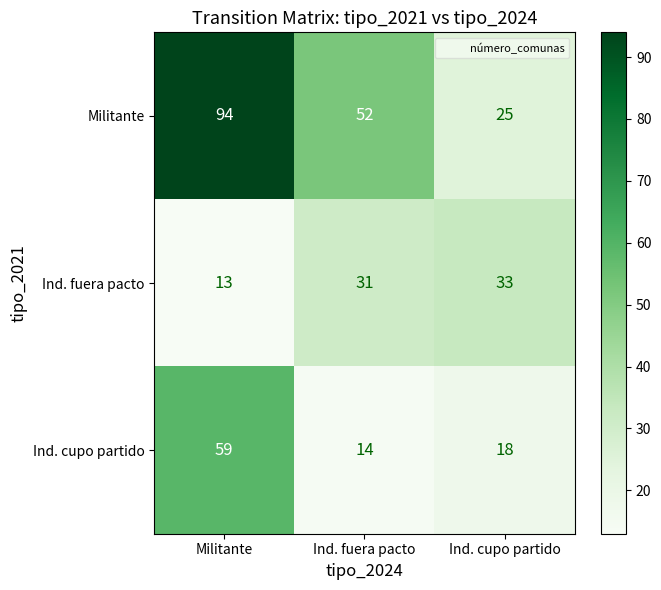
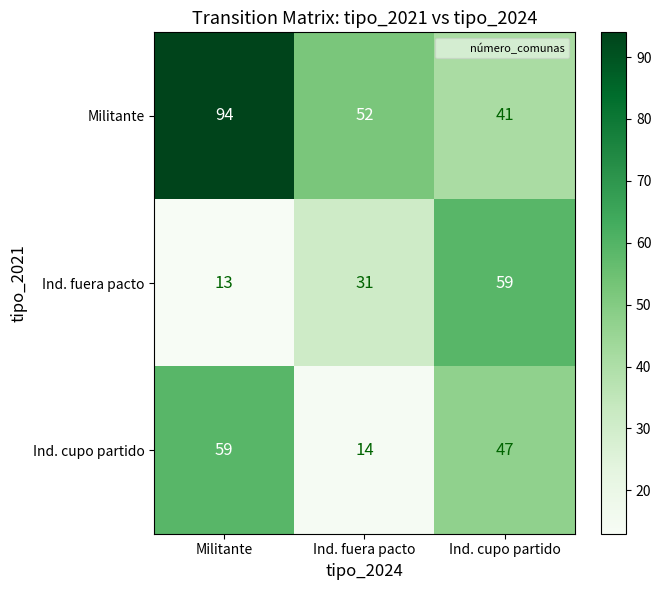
  {
    "Militante": {
      "Militante": 94,
      "Ind. fuera pacto": 52,
-     "Ind. cupo partido": 25
+     "Ind. cupo partido": 41
    },
    "Ind. fuera pacto": {
      "Militante": 13,
      "Ind. fuera pacto": 31,
-     "Ind. cupo partido": 33
+     "Ind. cupo partido": 59
    },
    "Ind. cupo partido": {
      "Militante": 59,
      "Ind. fuera pacto": 14,
-     "Ind. cupo partido": 18
+     "Ind. cupo partido": 47
    }
  }
